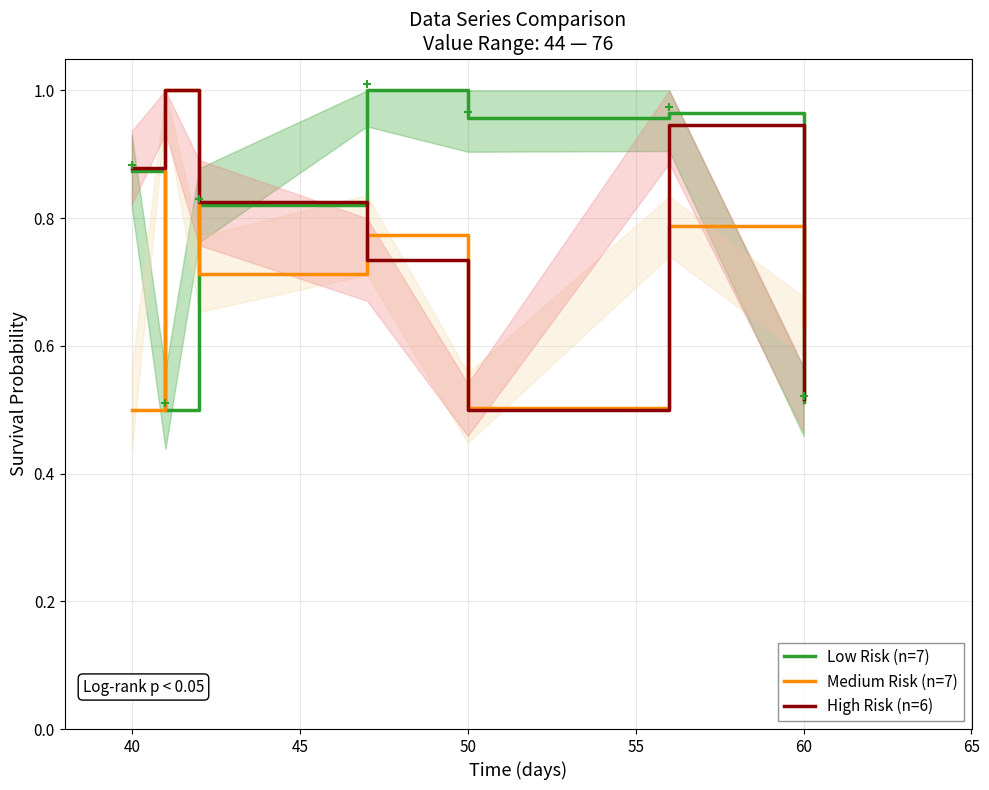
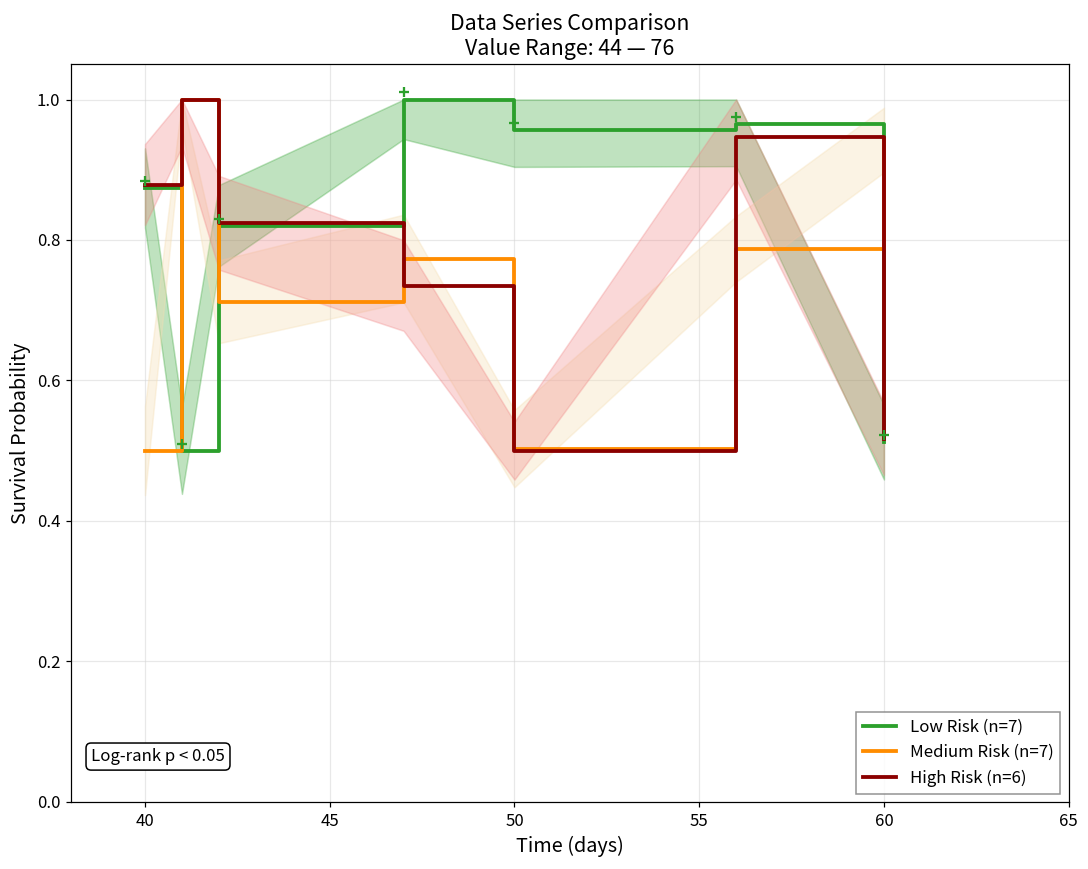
  {
    "Medium Risk (n=7)": {
      "40": 0.50,
-     "60": 0.63
+     "60": 0.94
    },
    "High Risk (n=6)": {
      "40": 0.88,
      "60": 0.52
    }
  }
